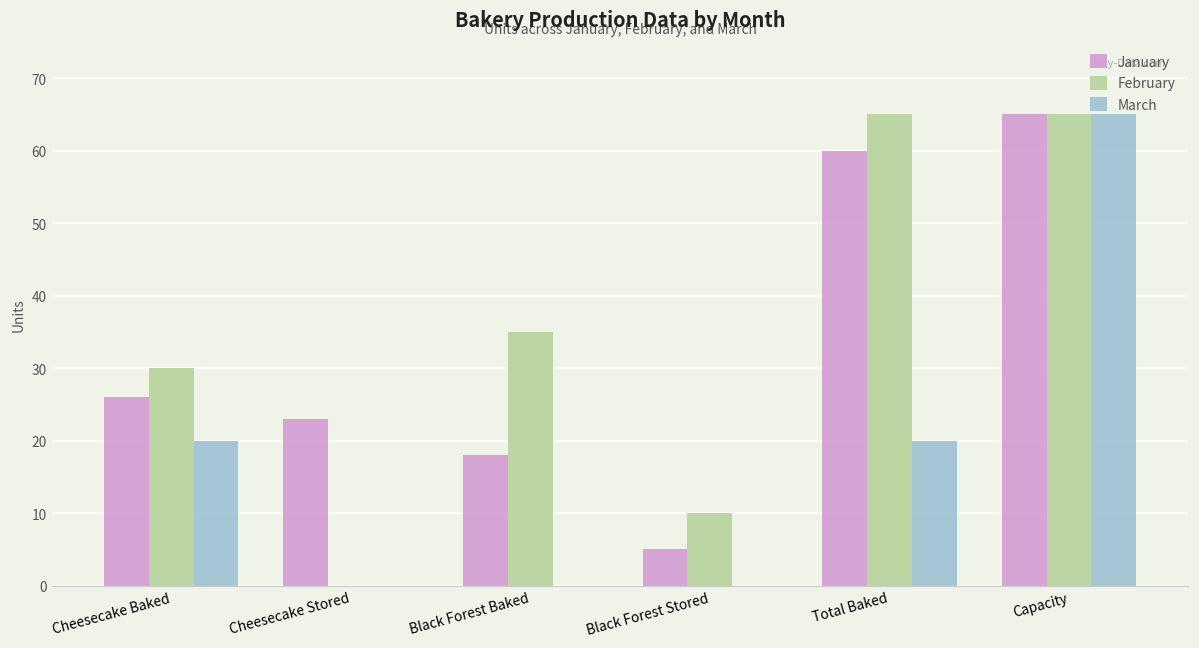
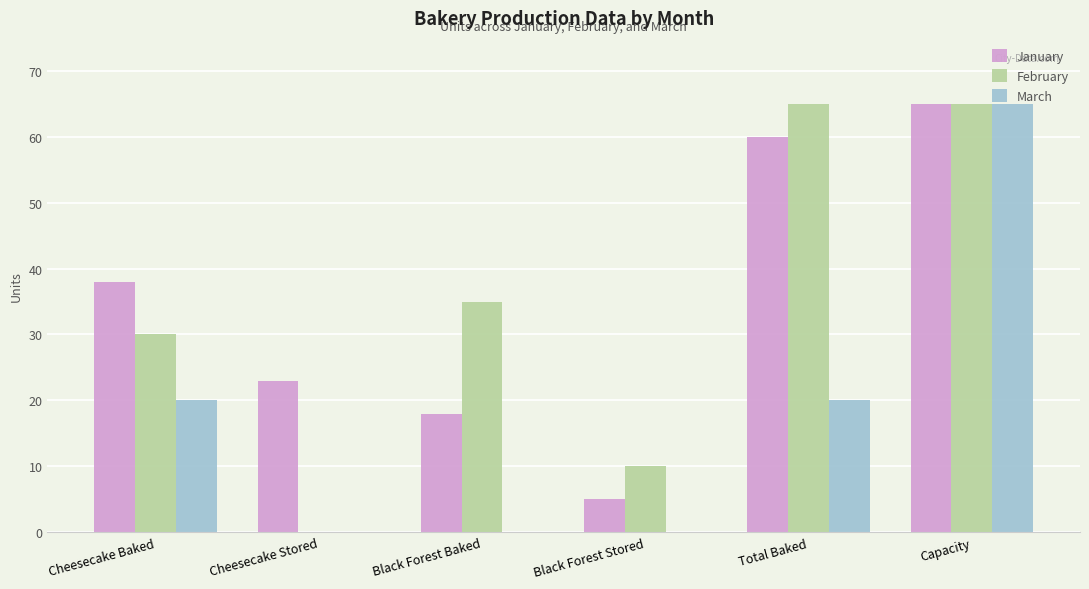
  {
    "January": {
-     "Cheesecake Baked": 26,
+     "Cheesecake Baked": 38,
      "Cheesecake Stored": 23,
      "Black Forest Baked": 18,
      "Black Forest Stored": 5,
      "Total Baked": 60,
      "Capacity": 65
    }
  }
